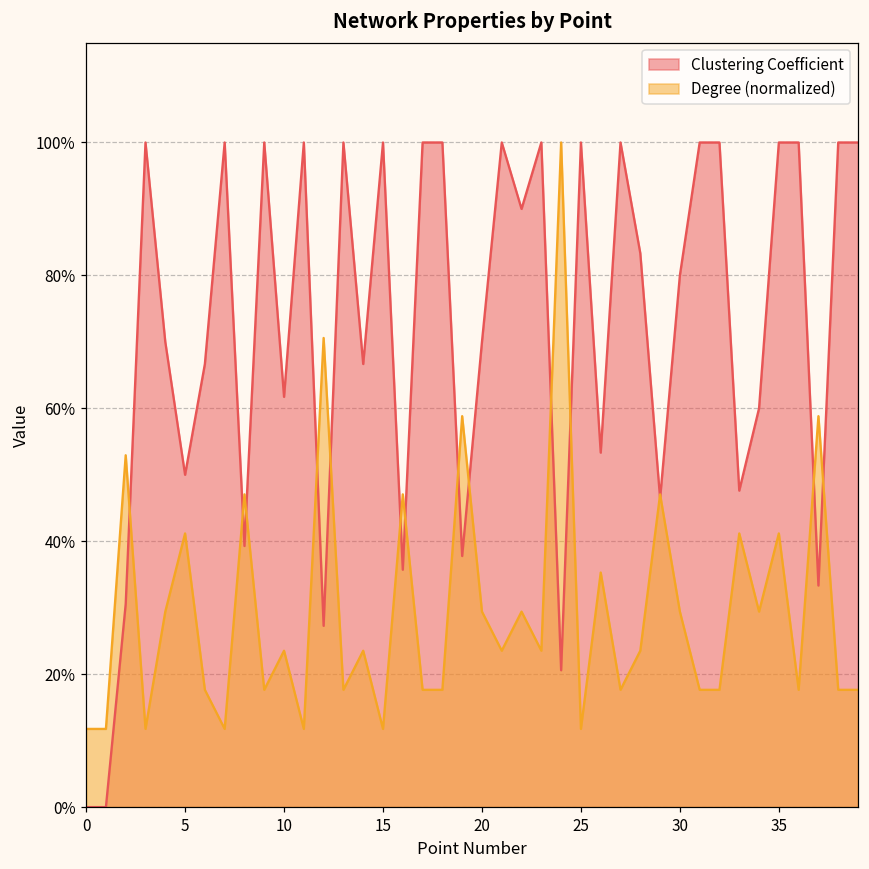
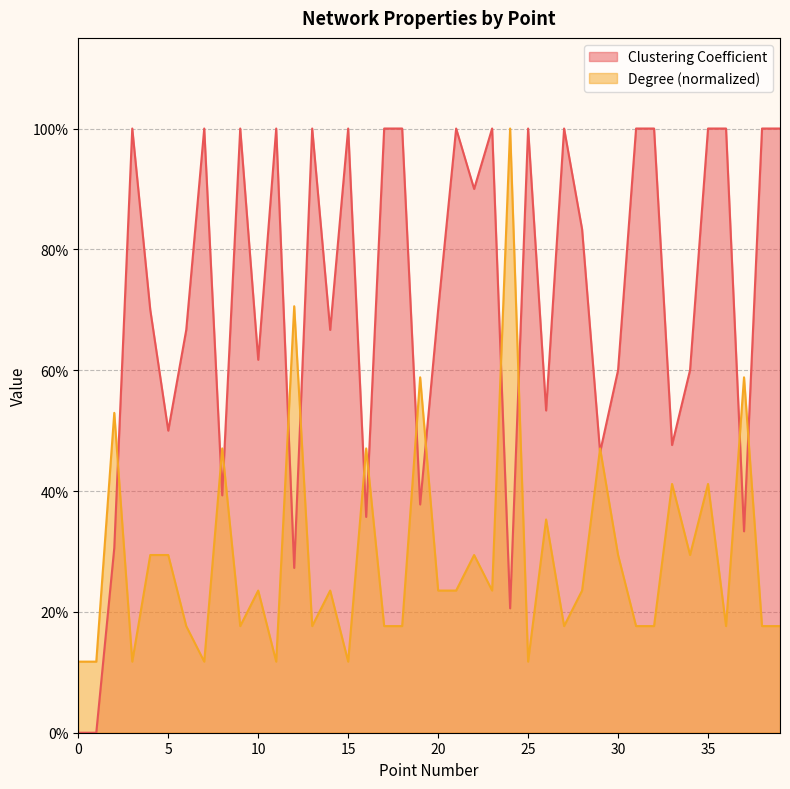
  {
    "Clustering Coefficient": {
      "0": "0%",
      "5": "50%",
      "10": "62%",
      "15": "100%",
      "20": "70%",
      "25": "100%",
-     "30": "80%",
+     "30": "60%",
      "35": "100%"
    },
    "Degree (normalized)": {
      "0": "12%",
-     "5": "41%",
+     "5": "29%",
      "10": "24%",
      "15": "12%",
-     "20": "29%",
+     "20": "24%",
      "25": "12%",
      "30": "29%",
      "35": "41%"
    }
  }
